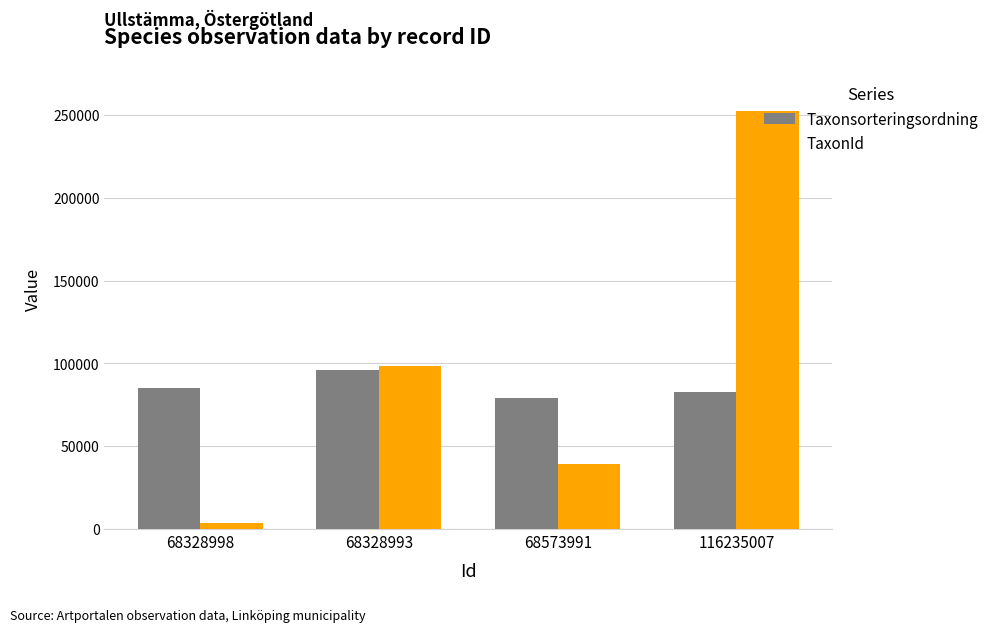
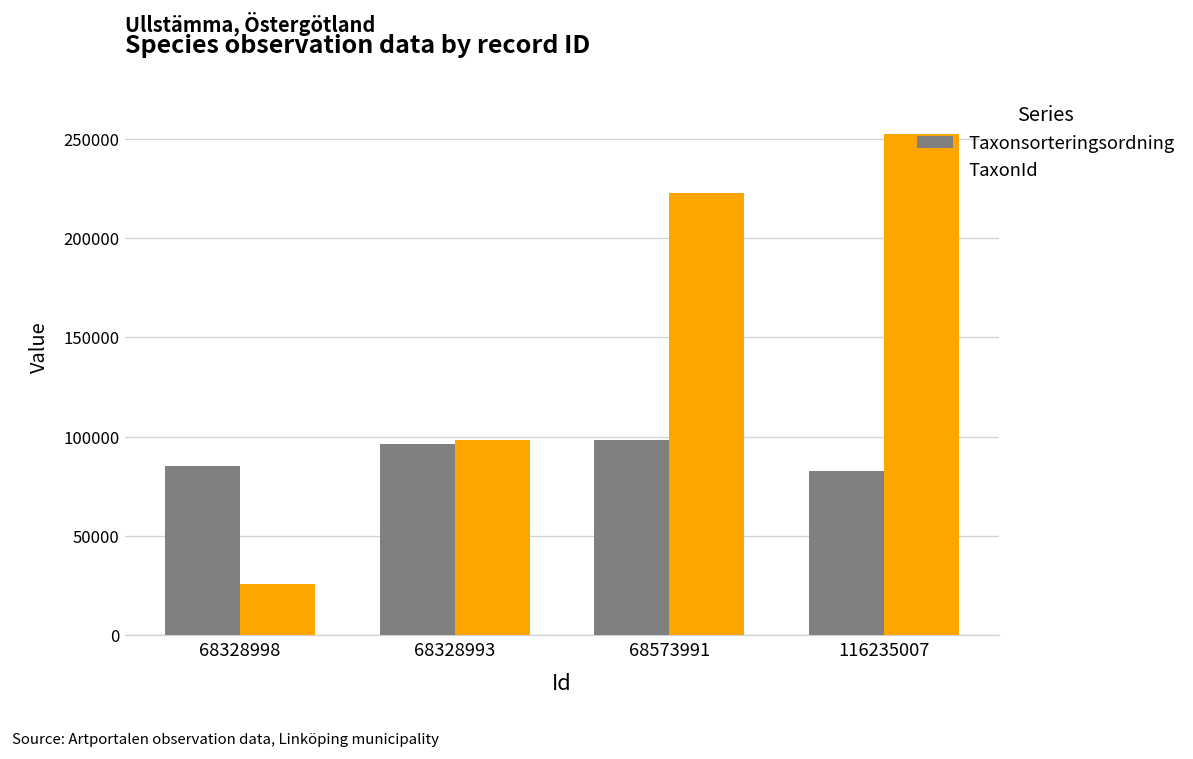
  {
    "Taxonsorteringsordning": {
      "68328998": 85000,
      "68328993": 96000,
-     "68573991": 79000,
+     "68573991": 99000,
      "116235007": 83000
    },
    "TaxonId": {
-     "68328998": 4000,
+     "68328998": 26000,
      "68328993": 98000,
-     "68573991": 40000,
+     "68573991": 222000,
      "116235007": 252000
    }
  }
